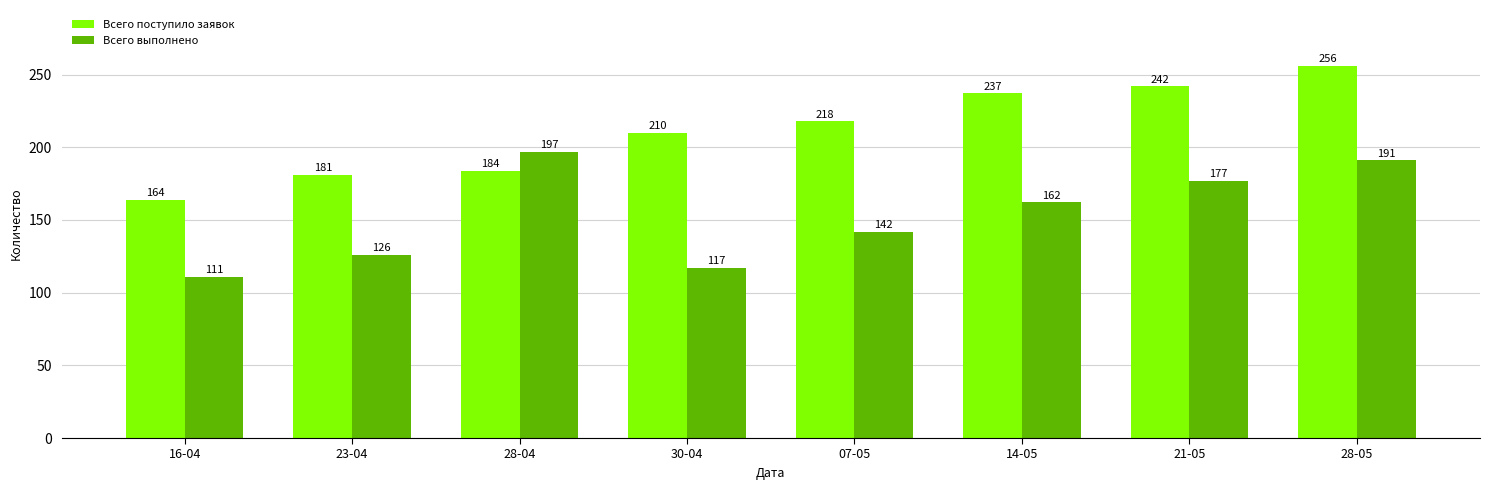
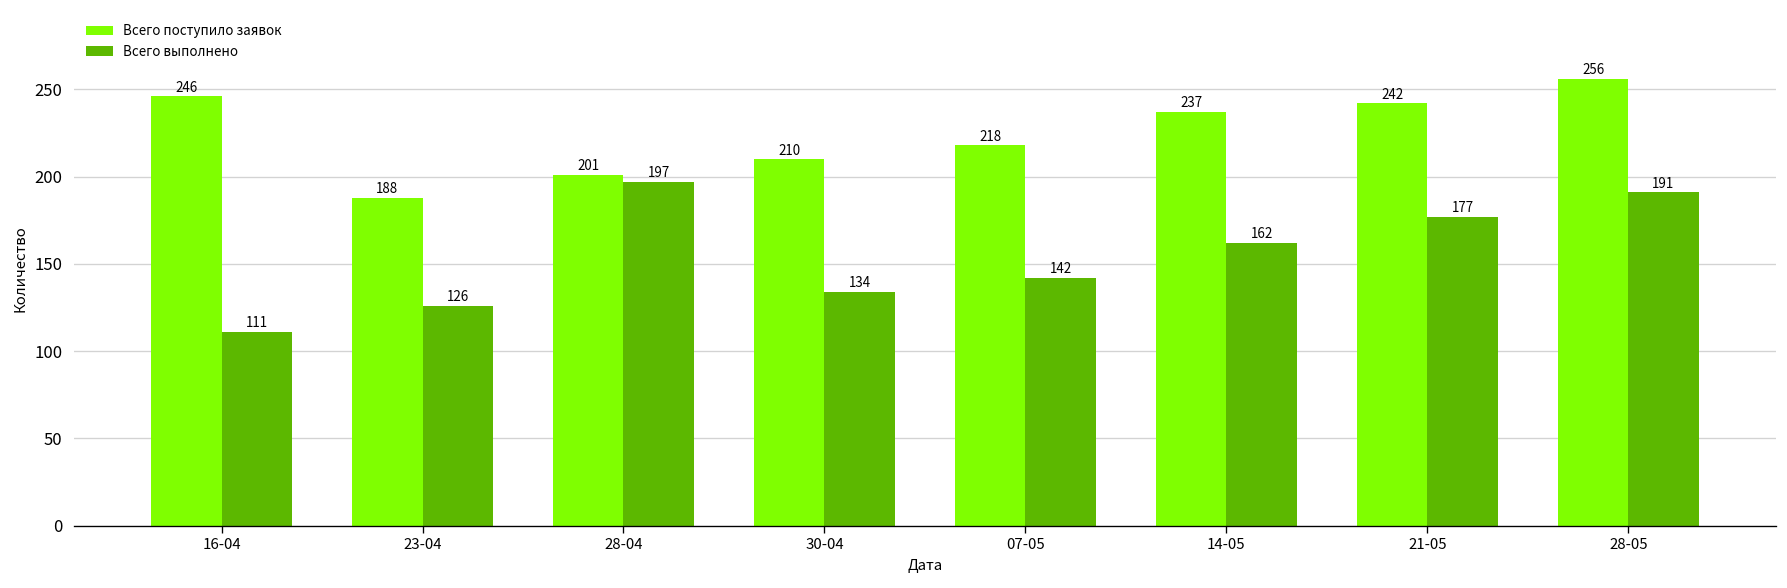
  {
    "Всего поступило заявок": {
-     "16-04": 164,
-     "23-04": 181,
-     "28-04": 184,
+     "16-04": 246,
+     "23-04": 188,
+     "28-04": 201,
      "30-04": 210,
      "07-05": 218,
      "14-05": 237,
      "21-05": 242,
      "28-05": 256
    },
    "Всего выполнено": {
      "16-04": 111,
      "23-04": 126,
      "28-04": 197,
-     "30-04": 117,
+     "30-04": 134,
      "07-05": 142,
      "14-05": 162,
      "21-05": 177,
      "28-05": 191
    }
  }
